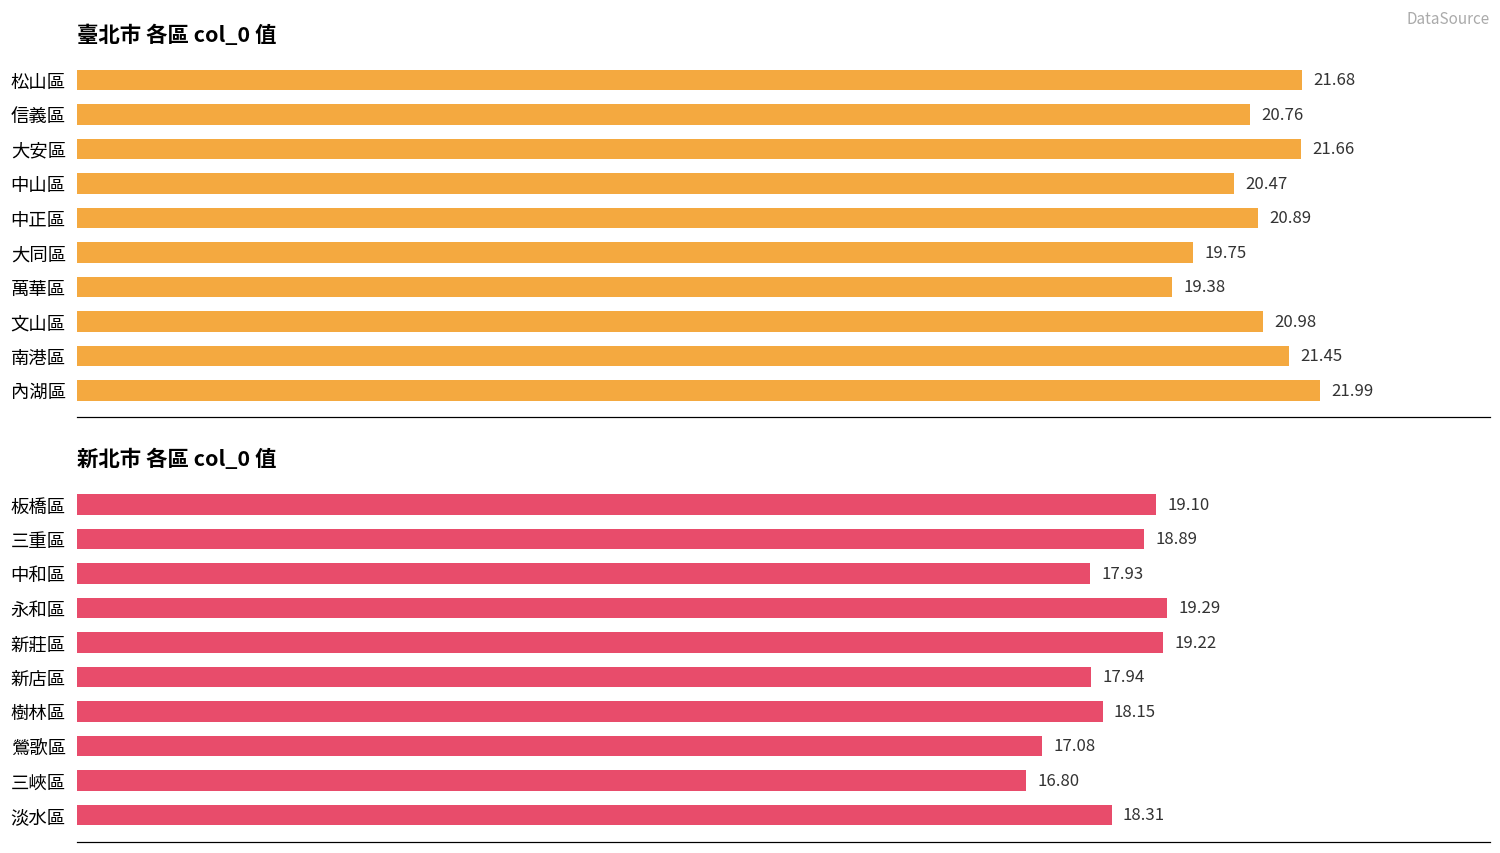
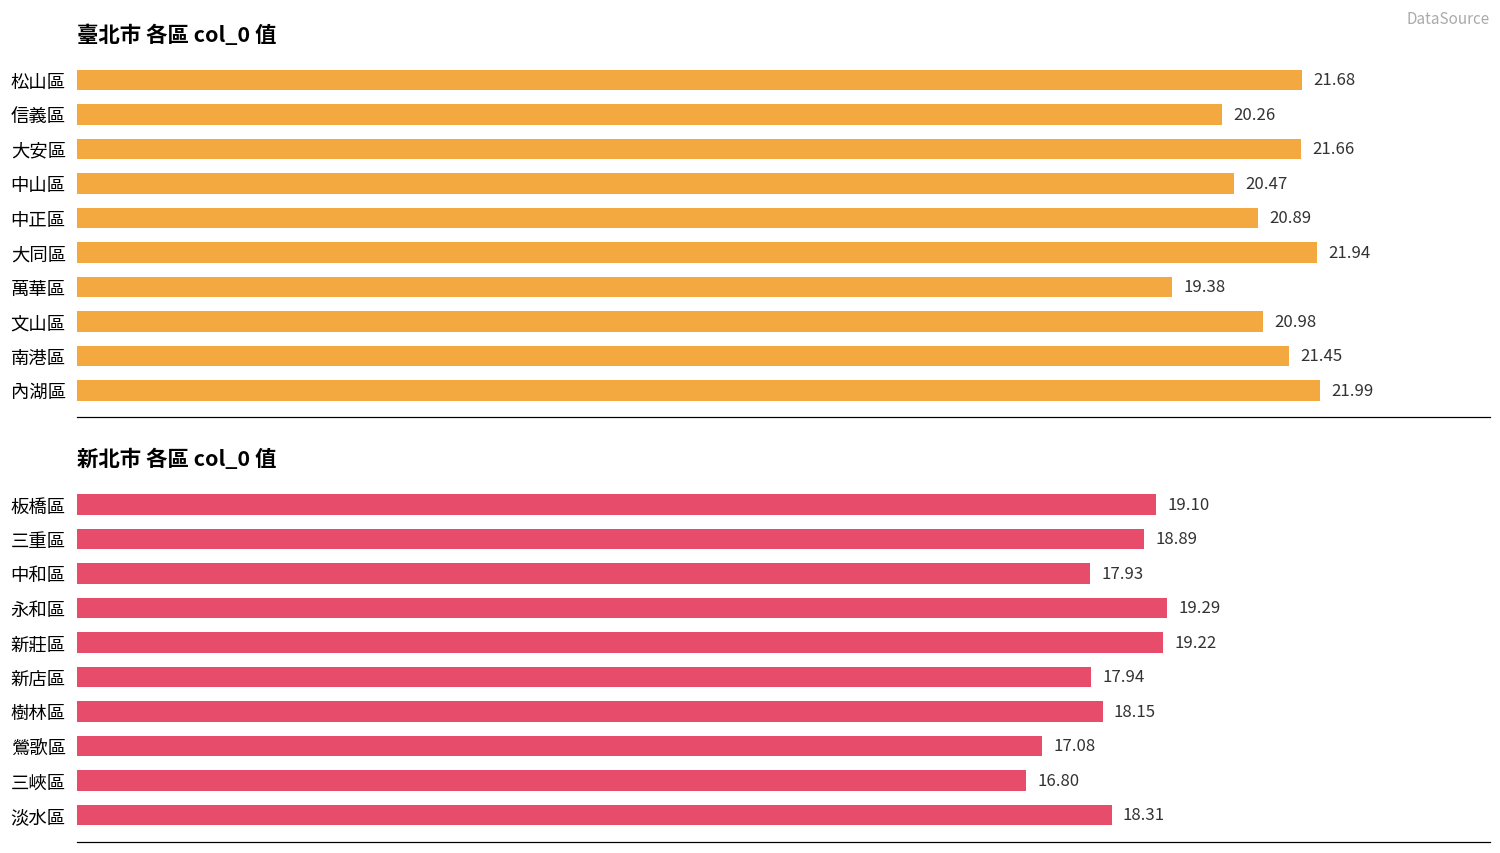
  {
    "臺北市 各區 col_0 值": {
      "松山區": 21.68,
-     "信義區": 20.76,
+     "信義區": 20.26,
      "大安區": 21.66,
      "中山區": 20.47,
      "中正區": 20.89,
-     "大同區": 19.75,
+     "大同區": 21.94,
      "萬華區": 19.38,
      "文山區": 20.98,
      "南港區": 21.45,
      "內湖區": 21.99
    },
    "新北市 各區 col_0 值": {
      "板橋區": 19.10,
      "三重區": 18.89,
      "中和區": 17.93,
      "永和區": 19.29,
      "新莊區": 19.22,
      "新店區": 17.94,
      "樹林區": 18.15,
      "鶯歌區": 17.08,
      "三峽區": 16.80,
      "淡水區": 18.31
    }
  }
